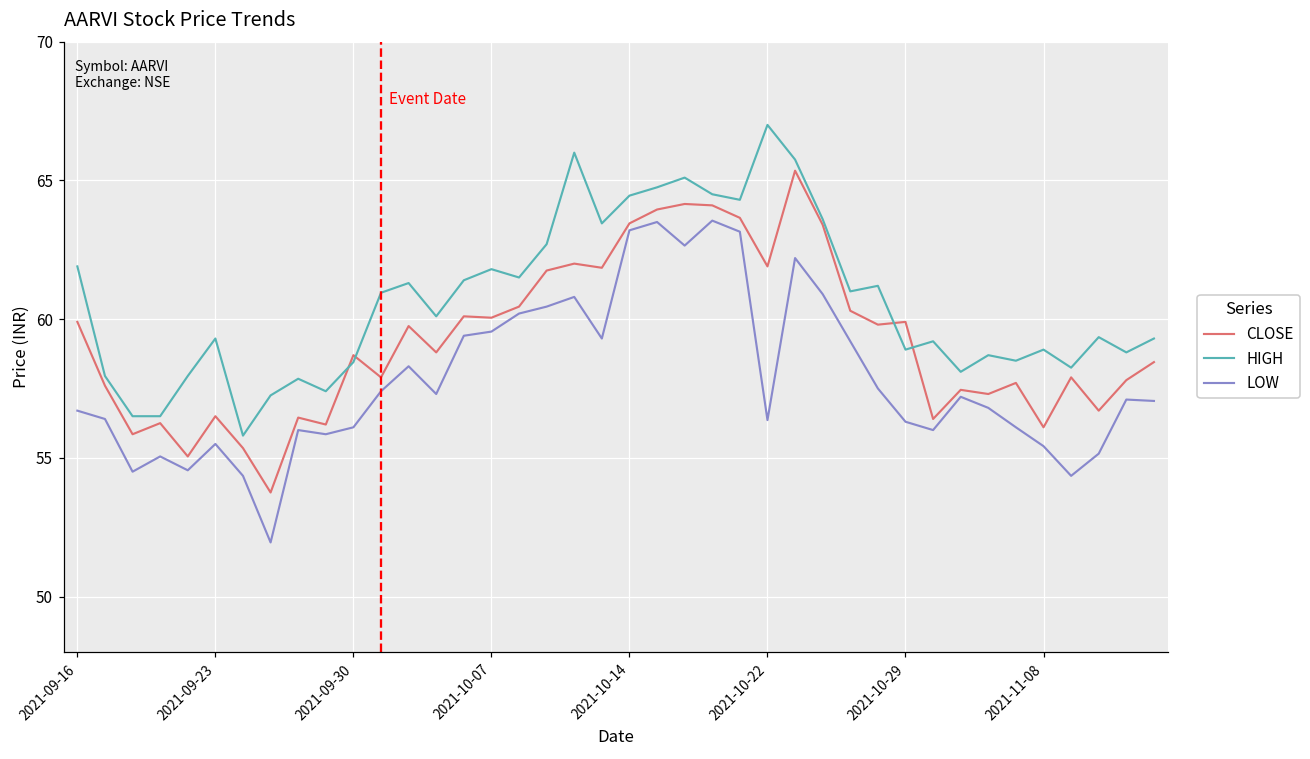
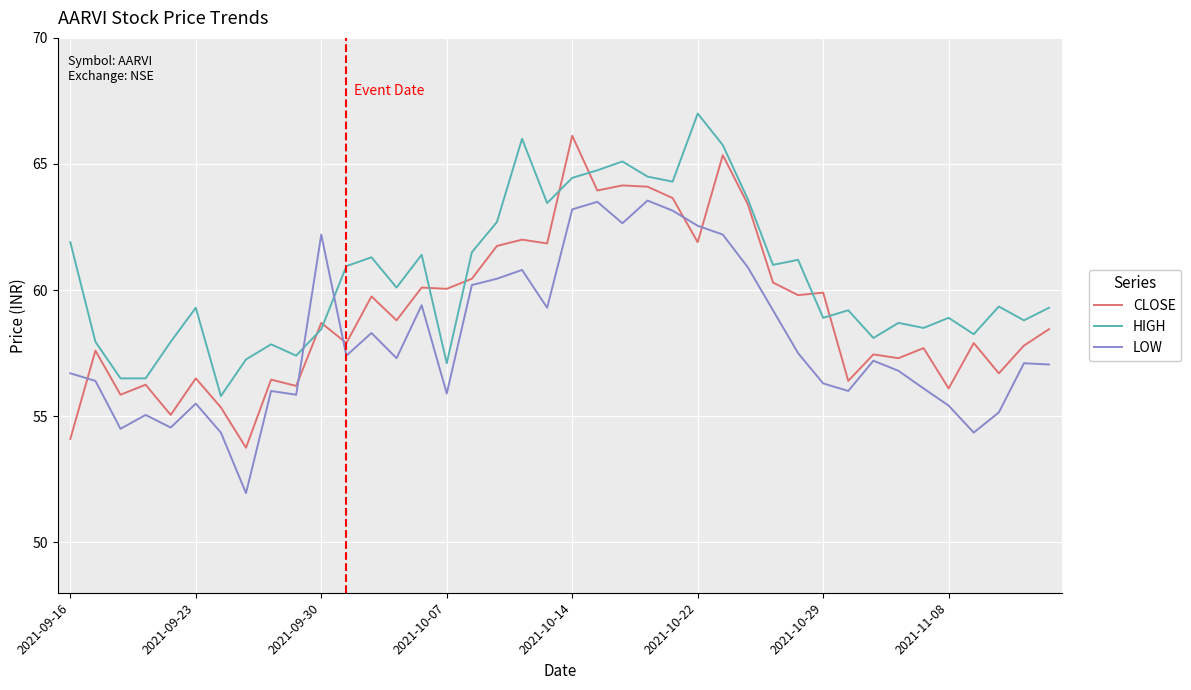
  {
    "CLOSE": {
-     "2021-09-16": 59.9,
+     "2021-09-16": 54.1,
      "2021-09-23": 56.5,
      "2021-09-30": 58.7,
      "2021-10-07": 60.1,
-     "2021-10-14": 63.5,
+     "2021-10-14": 66.1,
      "2021-10-22": 61.9,
      "2021-10-29": 59.9,
      "2021-11-08": 56.1
    },
    "HIGH": {
      "2021-09-16": 61.9,
      "2021-09-23": 59.3,
      "2021-09-30": 58.5,
-     "2021-10-07": 61.8,
+     "2021-10-07": 57.1,
      "2021-10-14": 64.5,
      "2021-10-22": 67.0,
      "2021-10-29": 58.9,
      "2021-11-08": 58.9
    },
    "LOW": {
      "2021-09-16": 56.7,
      "2021-09-23": 55.5,
-     "2021-09-30": 56.1,
-     "2021-10-07": 59.6,
+     "2021-09-30": 62.2,
+     "2021-10-07": 55.9,
      "2021-10-14": 63.2,
-     "2021-10-22": 56.4,
+     "2021-10-22": 62.6,
      "2021-10-29": 56.3,
      "2021-11-08": 55.4
    }
  }
